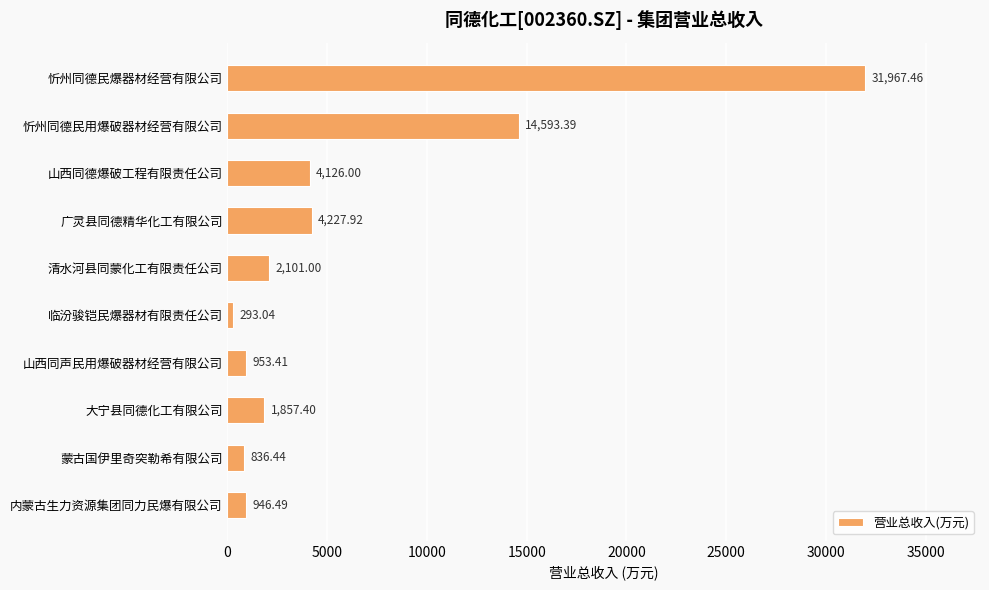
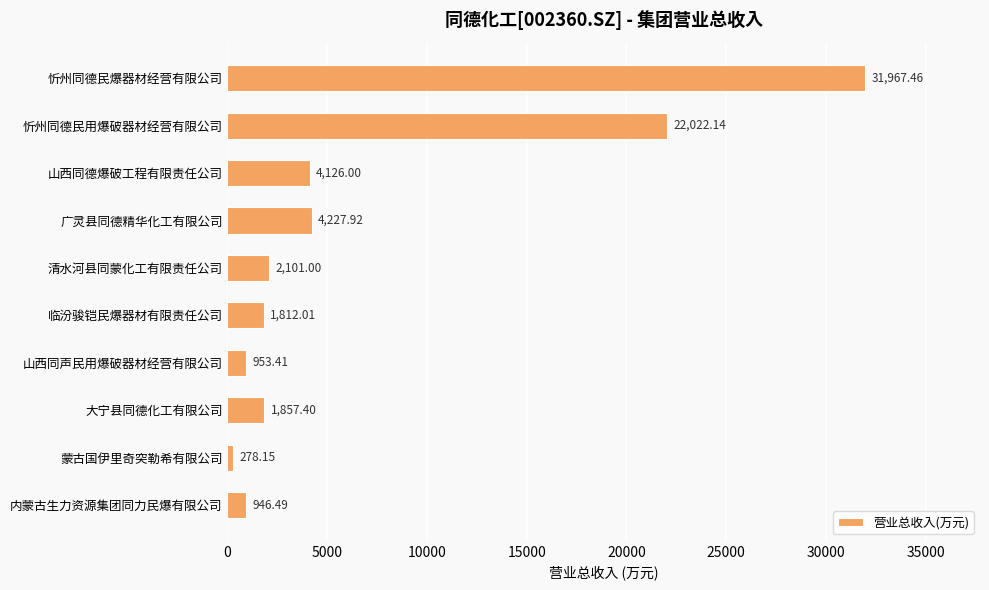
  {
    "忻州同德民爆器材经营有限公司": "31,967.46",
-   "忻州同德民用爆破器材经营有限公司": "14,593.39",
+   "忻州同德民用爆破器材经营有限公司": "22,022.14",
    "山西同德爆破工程有限责任公司": "4,126.00",
    "广灵县同德精华化工有限公司": "4,227.92",
    "清水河县同蒙化工有限责任公司": "2,101.00",
-   "临汾骏铠民爆器材有限责任公司": "293.04",
+   "临汾骏铠民爆器材有限责任公司": "1,812.01",
    "山西同声民用爆破器材经营有限公司": "953.41",
    "大宁县同德化工有限公司": "1,857.40",
-   "蒙古国伊里奇突勒希有限公司": "836.44",
+   "蒙古国伊里奇突勒希有限公司": "278.15",
    "内蒙古生力资源集团同力民爆有限公司": "946.49"
  }
